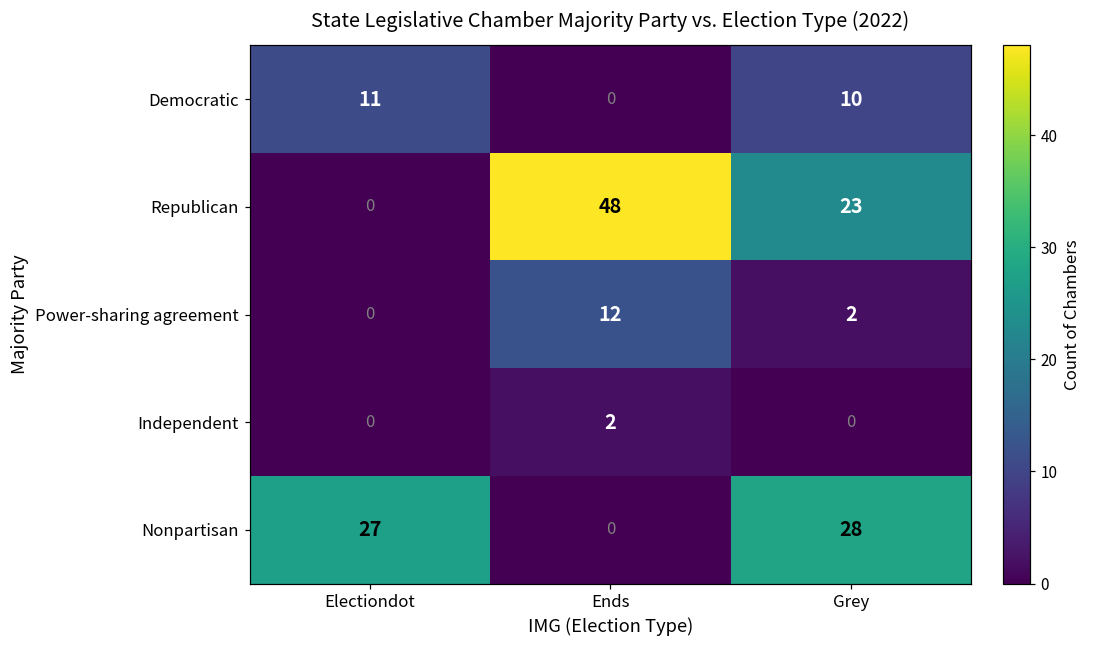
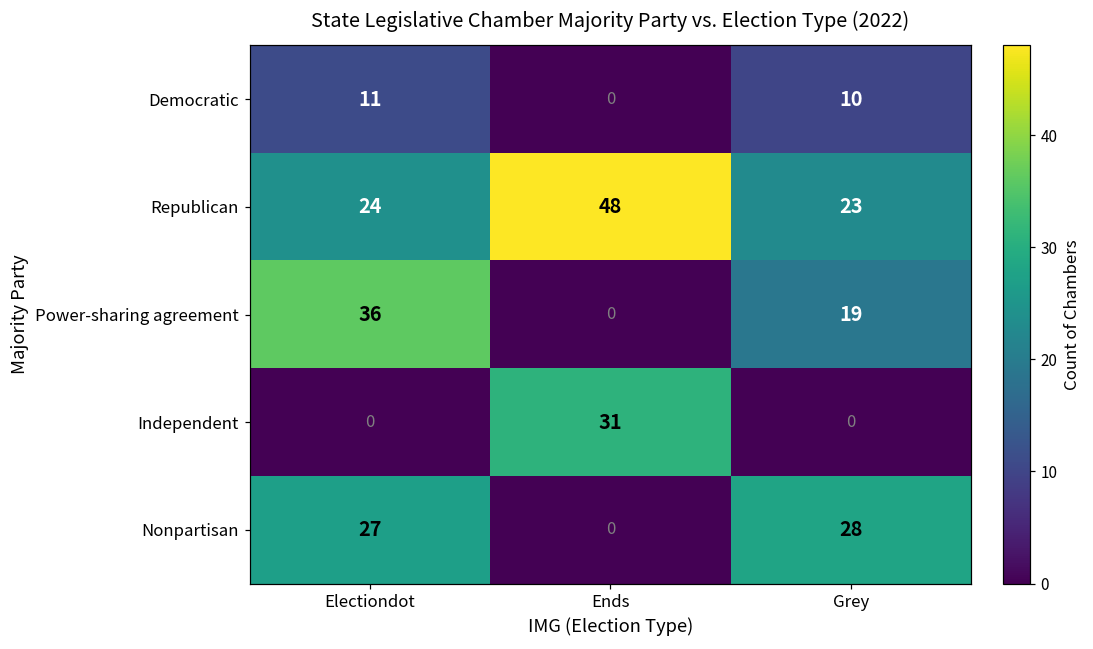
  {
    "Democratic": {
      "Electiondot": 11,
      "Ends": 0,
      "Grey": 10
    },
    "Republican": {
-     "Electiondot": 0,
+     "Electiondot": 24,
      "Ends": 48,
      "Grey": 23
    },
    "Power-sharing agreement": {
-     "Electiondot": 0,
-     "Ends": 12,
-     "Grey": 2
+     "Electiondot": 36,
+     "Ends": 0,
+     "Grey": 19
    },
    "Independent": {
      "Electiondot": 0,
-     "Ends": 2,
+     "Ends": 31,
      "Grey": 0
    },
    "Nonpartisan": {
      "Electiondot": 27,
      "Ends": 0,
      "Grey": 28
    }
  }
